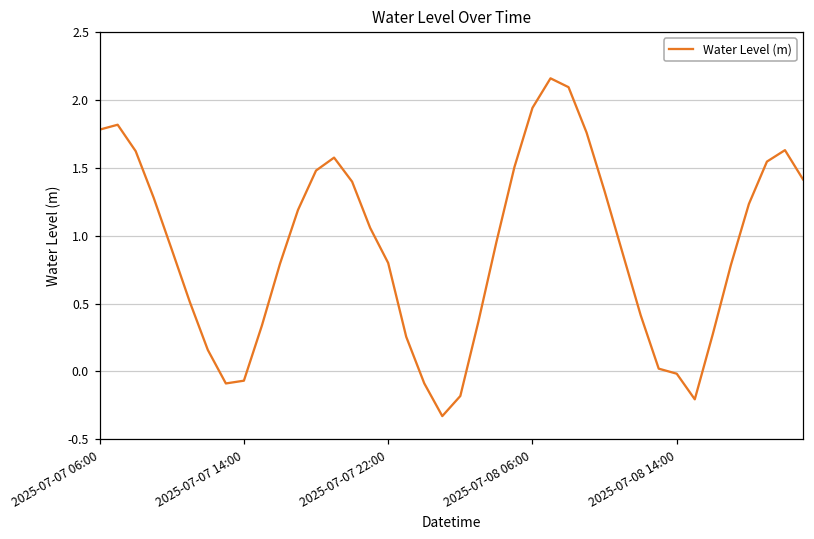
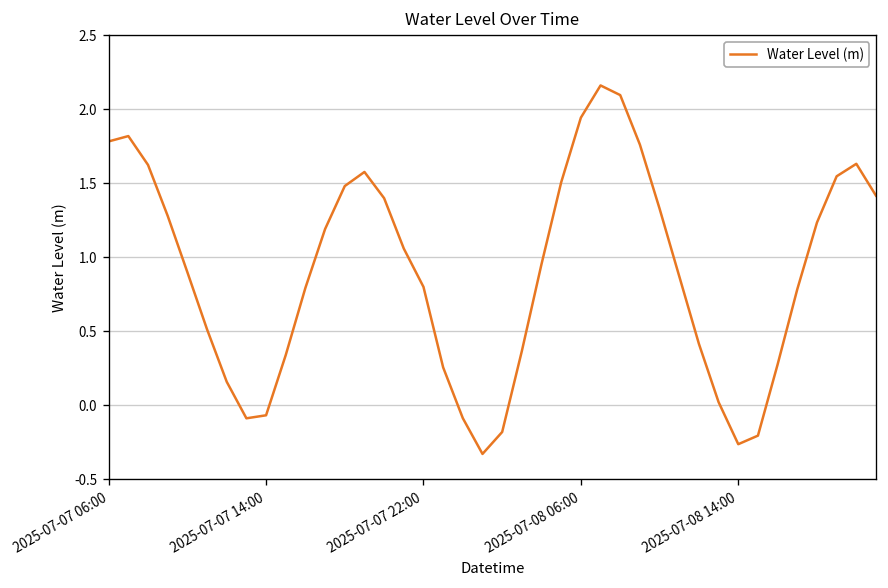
  {
    "2025-07-07 06:00": 1.78,
    "2025-07-07 14:00": -0.07,
    "2025-07-07 22:00": 0.80,
    "2025-07-08 06:00": 1.94,
-   "2025-07-08 14:00": -0.02
+   "2025-07-08 14:00": -0.26
  }
